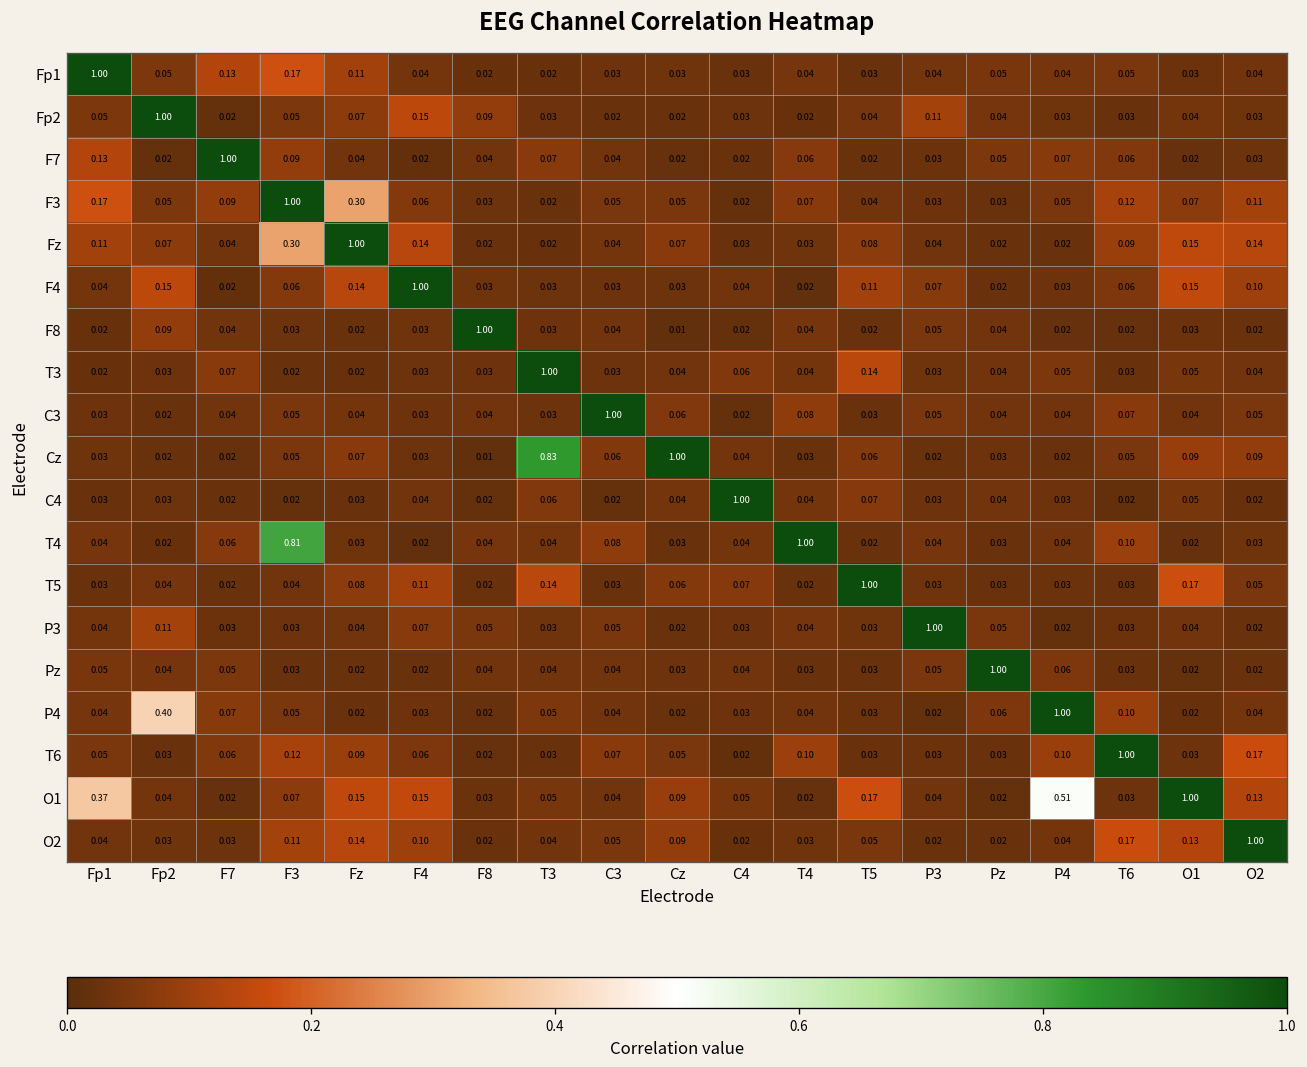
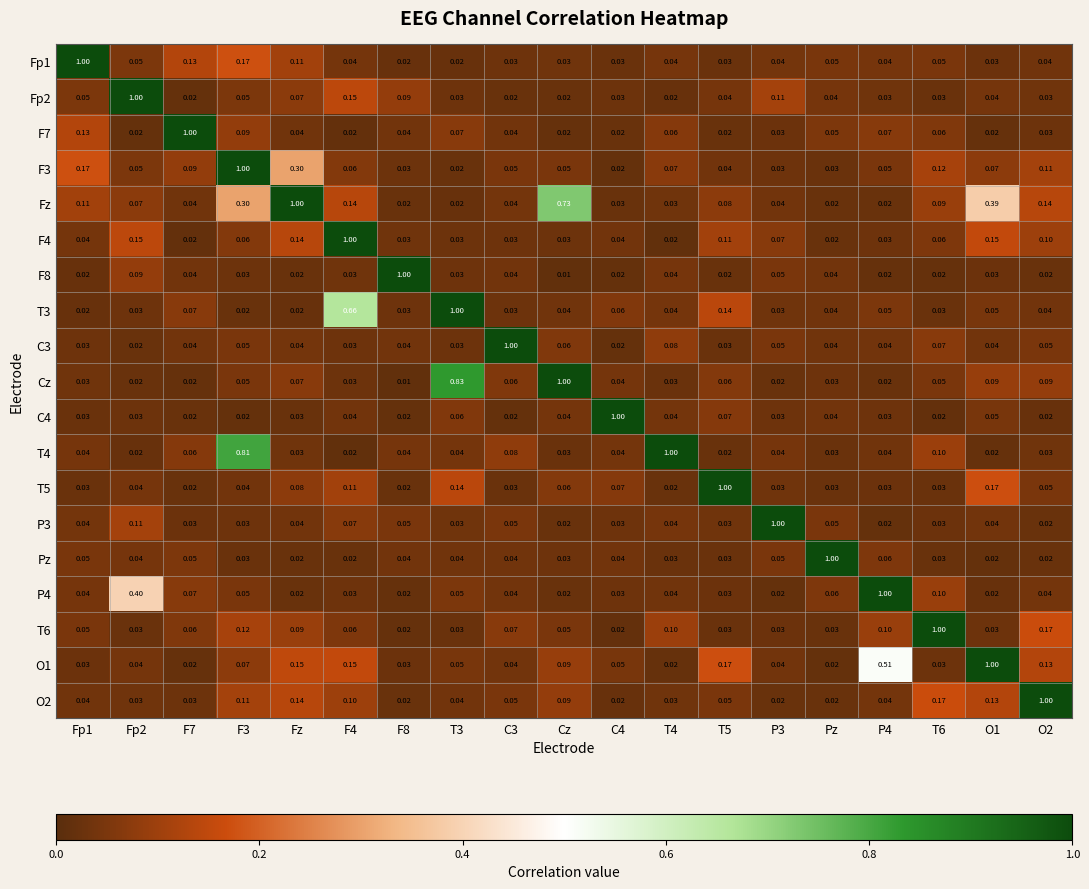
  {
    "Fz": {
      "Fp1": 0.11,
      "Fp2": 0.07,
      "F7": 0.04,
      "F3": 0.30,
      "Fz": 1.00,
      "F4": 0.14,
      "F8": 0.02,
      "T3": 0.02,
      "C3": 0.04,
-     "Cz": 0.07,
+     "Cz": 0.73,
      "C4": 0.03,
      "T4": 0.03,
      "T5": 0.08,
      "P3": 0.04,
      "Pz": 0.02,
      "P4": 0.02,
      "T6": 0.09,
-     "O1": 0.15,
+     "O1": 0.39,
      "O2": 0.14
    },
    "T3": {
      "Fp1": 0.02,
      "Fp2": 0.03,
      "F7": 0.07,
      "F3": 0.02,
      "Fz": 0.02,
-     "F4": 0.03,
+     "F4": 0.66,
      "F8": 0.03,
      "T3": 1.00,
      "C3": 0.03,
      "Cz": 0.04,
      "C4": 0.06,
      "T4": 0.04,
      "T5": 0.14,
      "P3": 0.03,
      "Pz": 0.04,
      "P4": 0.05,
      "T6": 0.03,
      "O1": 0.05,
      "O2": 0.04
    },
    "O1": {
-     "Fp1": 0.37,
+     "Fp1": 0.03,
      "Fp2": 0.04,
      "F7": 0.02,
      "F3": 0.07,
      "Fz": 0.15,
      "F4": 0.15,
      "F8": 0.03,
      "T3": 0.05,
      "C3": 0.04,
      "Cz": 0.09,
      "C4": 0.05,
      "T4": 0.02,
      "T5": 0.17,
      "P3": 0.04,
      "Pz": 0.02,
      "P4": 0.51,
      "T6": 0.03,
      "O1": 1.00,
      "O2": 0.13
    }
  }
